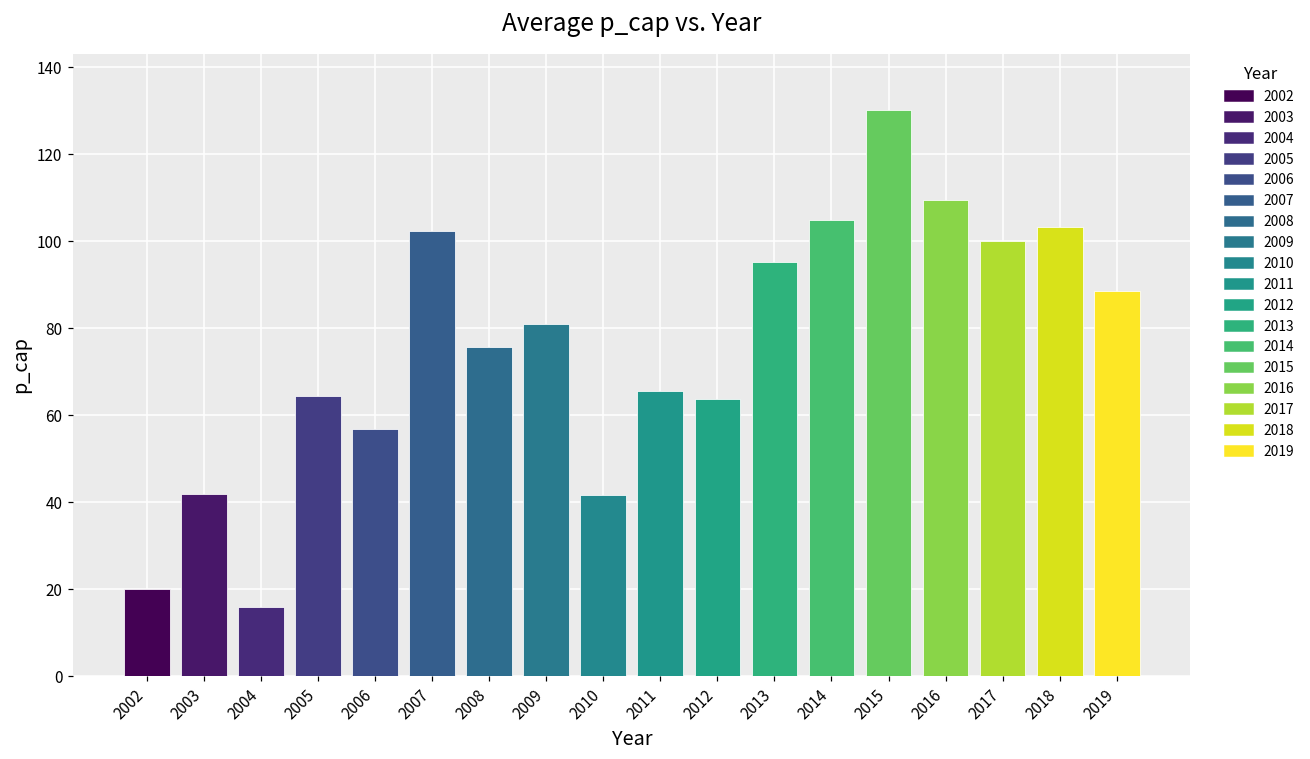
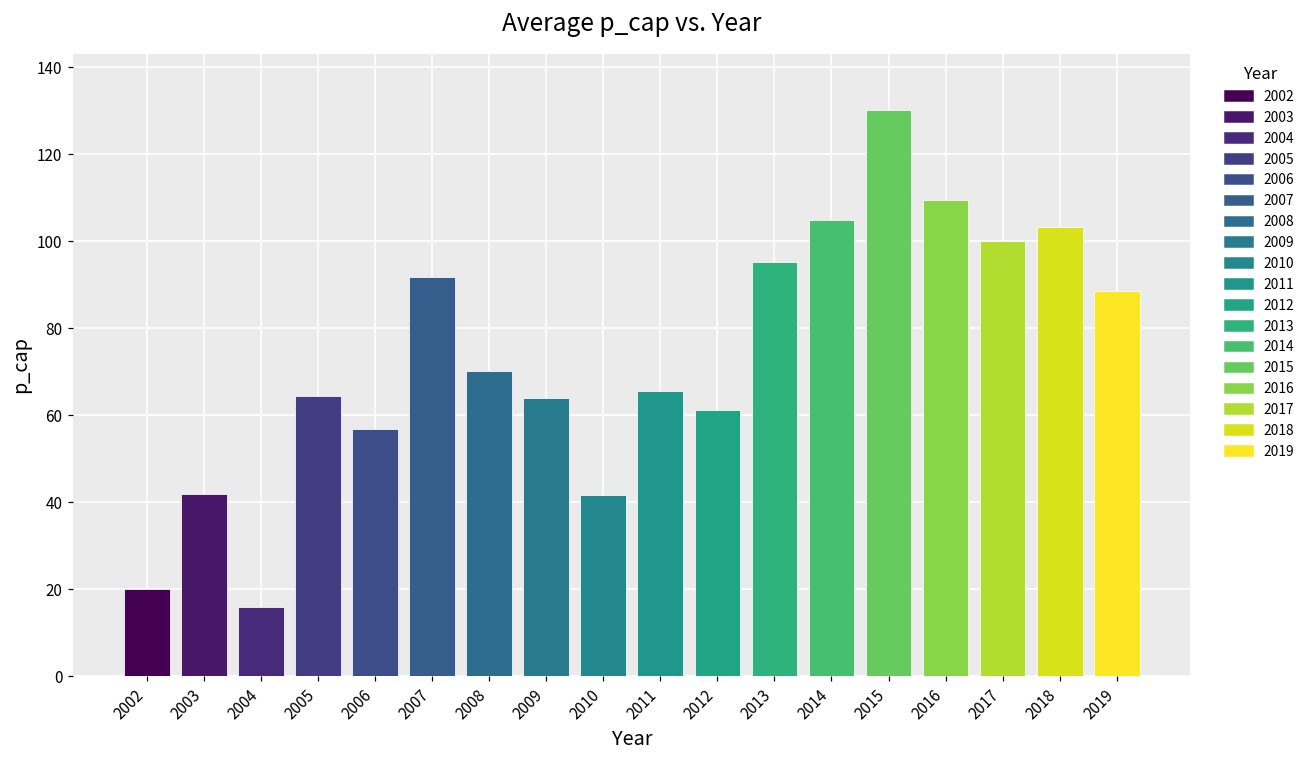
  {
    "2002": 20,
    "2003": 42,
    "2004": 16,
    "2005": 64,
    "2006": 57,
-   "2007": 102,
-   "2008": 76,
-   "2009": 81,
+   "2007": 92,
+   "2008": 70,
+   "2009": 64,
    "2010": 42,
    "2011": 66,
-   "2012": 64,
+   "2012": 61,
    "2013": 95,
    "2014": 105,
    "2015": 130,
    "2016": 109,
    "2017": 100,
    "2018": 103,
    "2019": 88
  }
